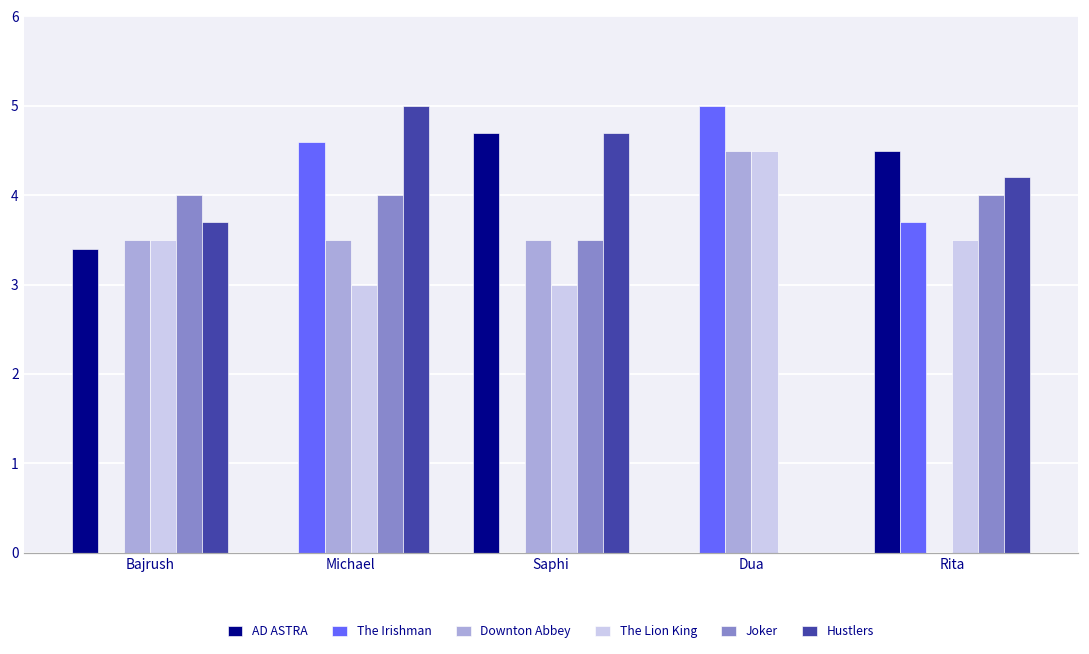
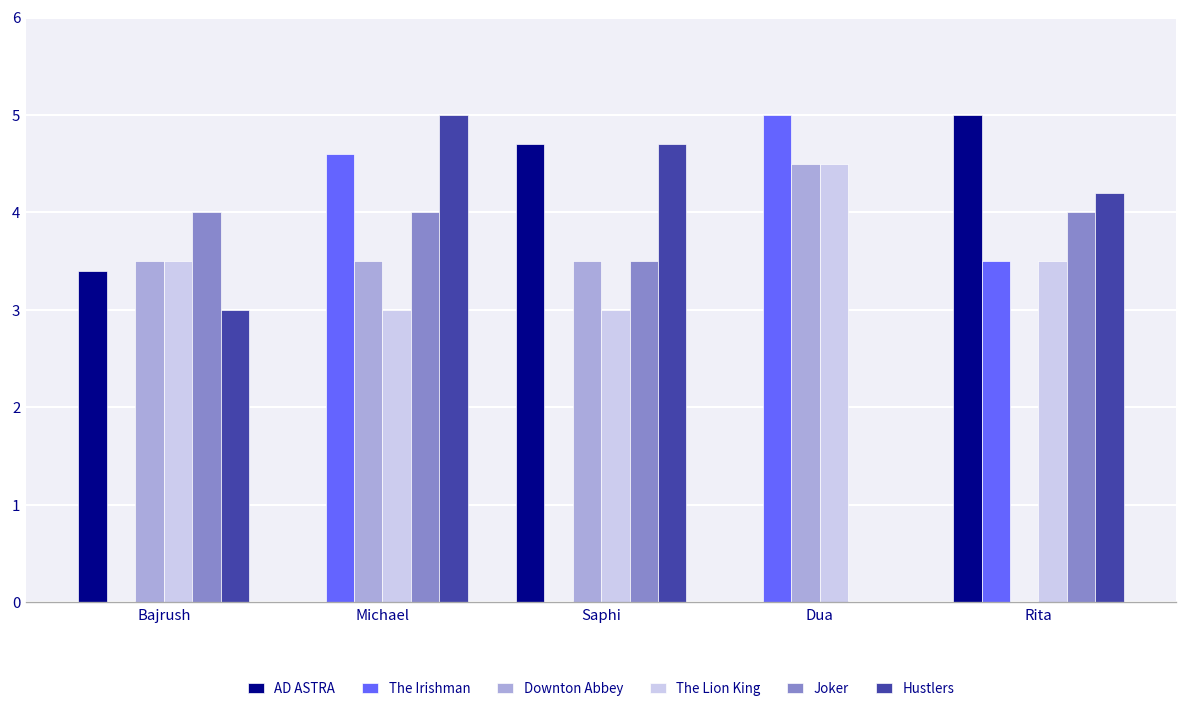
  {
    "AD ASTRA": {
      "Bajrush": 3.4,
      "Michael": 0.0,
      "Saphi": 4.7,
      "Dua": 0.0,
-     "Rita": 4.5
+     "Rita": 5.0
    },
    "The Irishman": {
      "Bajrush": 0.0,
      "Michael": 4.6,
      "Saphi": 0.0,
      "Dua": 5.0,
-     "Rita": 3.7
+     "Rita": 3.5
    },
    "Hustlers": {
-     "Bajrush": 3.7,
+     "Bajrush": 3.0,
      "Michael": 5.0,
      "Saphi": 4.7,
      "Dua": 0.0,
      "Rita": 4.2
    }
  }
